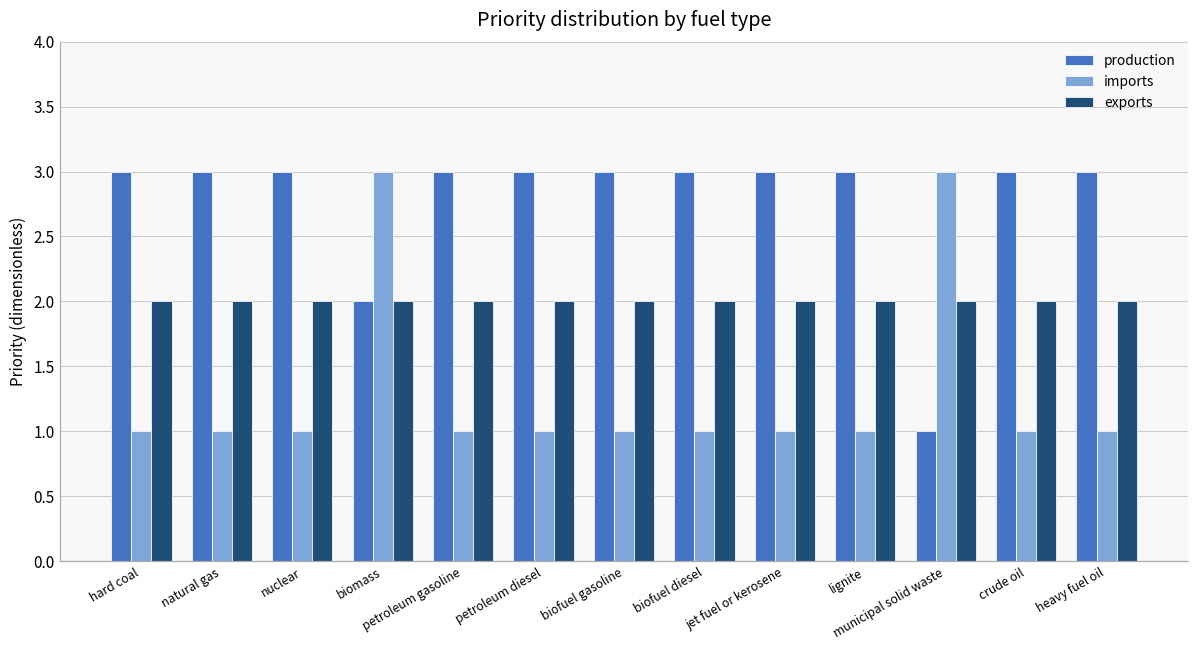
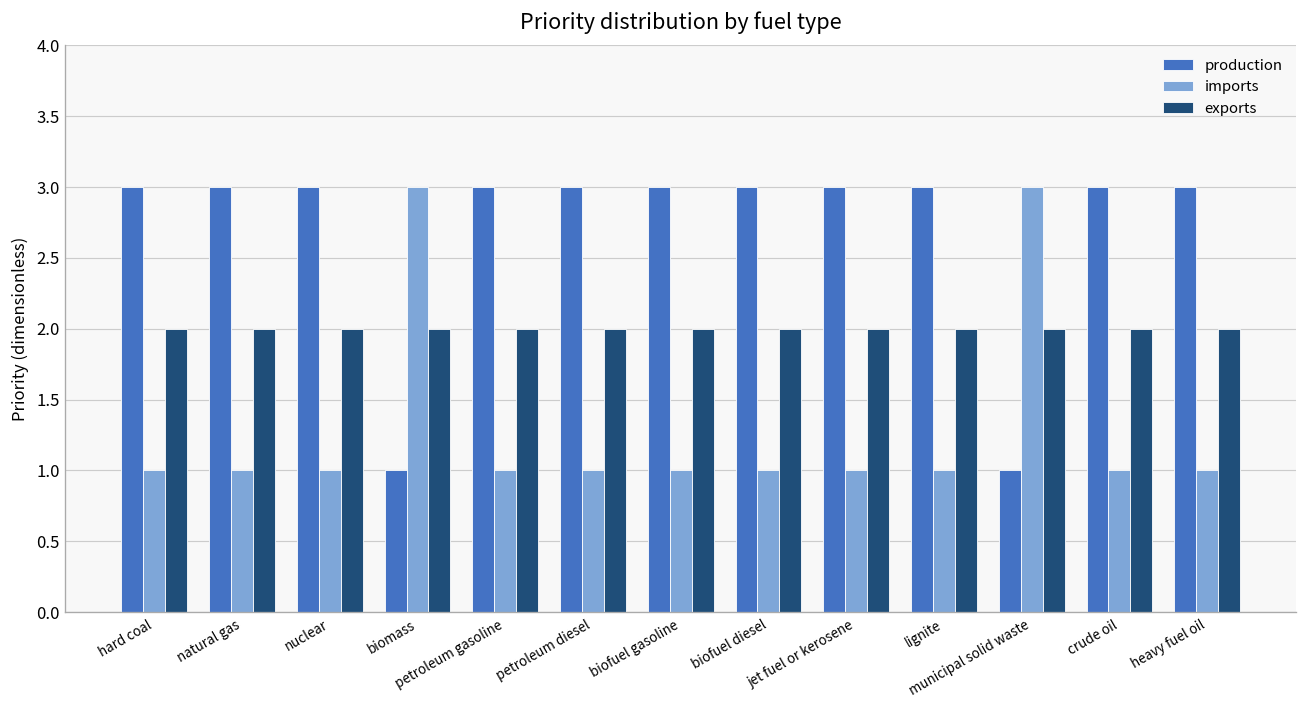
  {
    "production": {
      "hard coal": 3,
      "natural gas": 3,
      "nuclear": 3,
-     "biomass": 2,
+     "biomass": 1,
      "petroleum gasoline": 3,
      "petroleum diesel": 3,
      "biofuel gasoline": 3,
      "biofuel diesel": 3,
      "jet fuel or kerosene": 3,
      "lignite": 3,
      "municipal solid waste": 1,
      "crude oil": 3,
      "heavy fuel oil": 3
    },
    "imports": {
      "hard coal": 1,
      "natural gas": 1,
      "nuclear": 1,
      "biomass": 3,
      "petroleum gasoline": 1,
      "petroleum diesel": 1,
      "biofuel gasoline": 1,
      "biofuel diesel": 1,
      "jet fuel or kerosene": 1,
      "lignite": 1,
      "municipal solid waste": 3,
      "crude oil": 1,
      "heavy fuel oil": 1
    },
    "exports": {
      "hard coal": 2,
      "natural gas": 2,
      "nuclear": 2,
      "biomass": 2,
      "petroleum gasoline": 2,
      "petroleum diesel": 2,
      "biofuel gasoline": 2,
      "biofuel diesel": 2,
      "jet fuel or kerosene": 2,
      "lignite": 2,
      "municipal solid waste": 2,
      "crude oil": 2,
      "heavy fuel oil": 2
    }
  }
